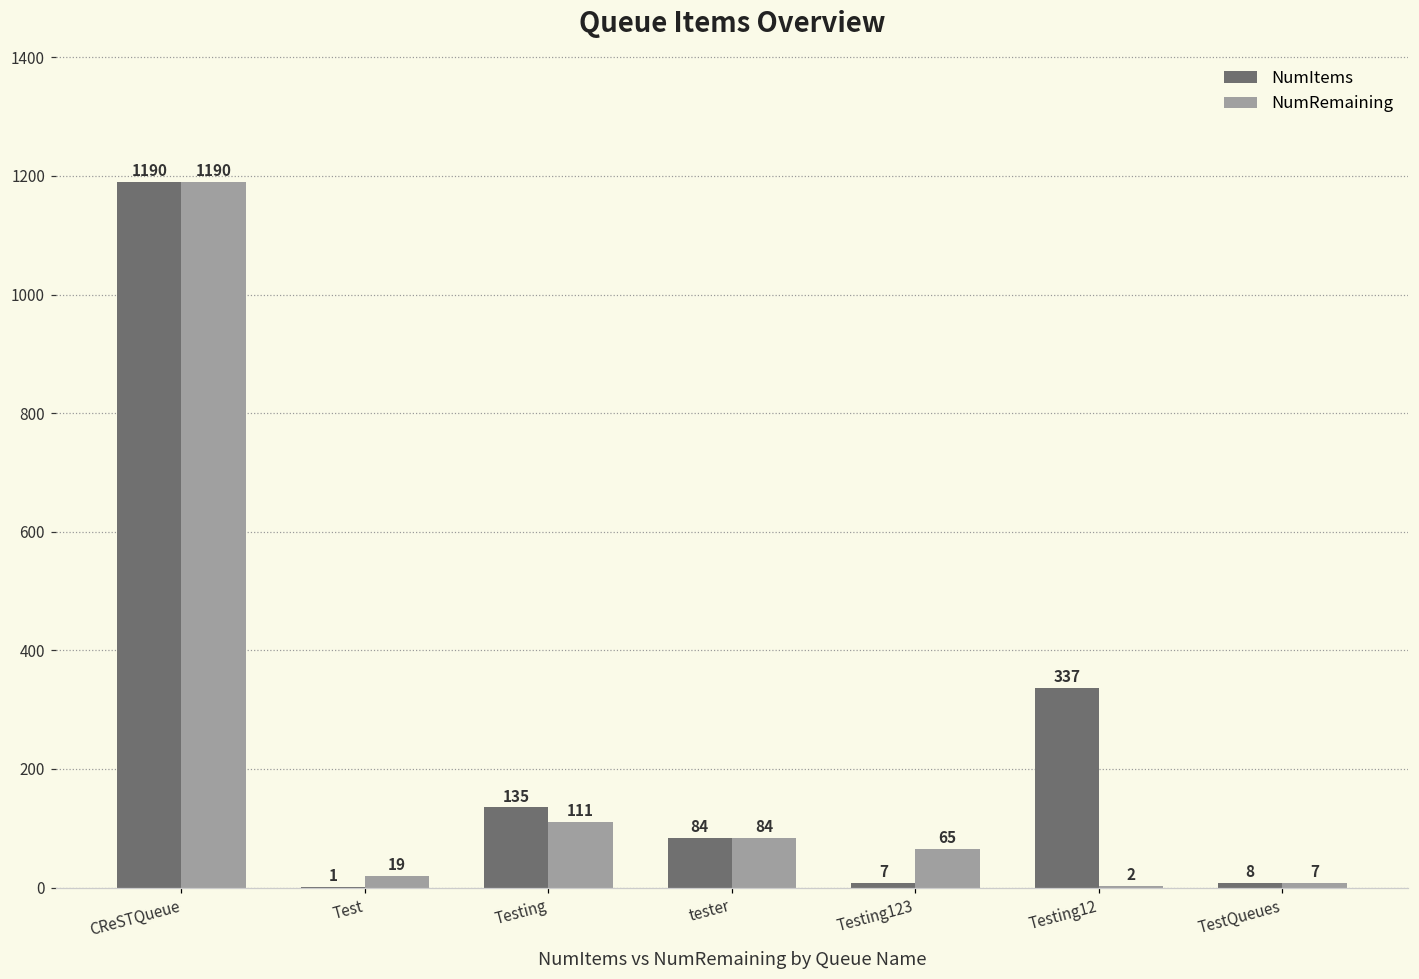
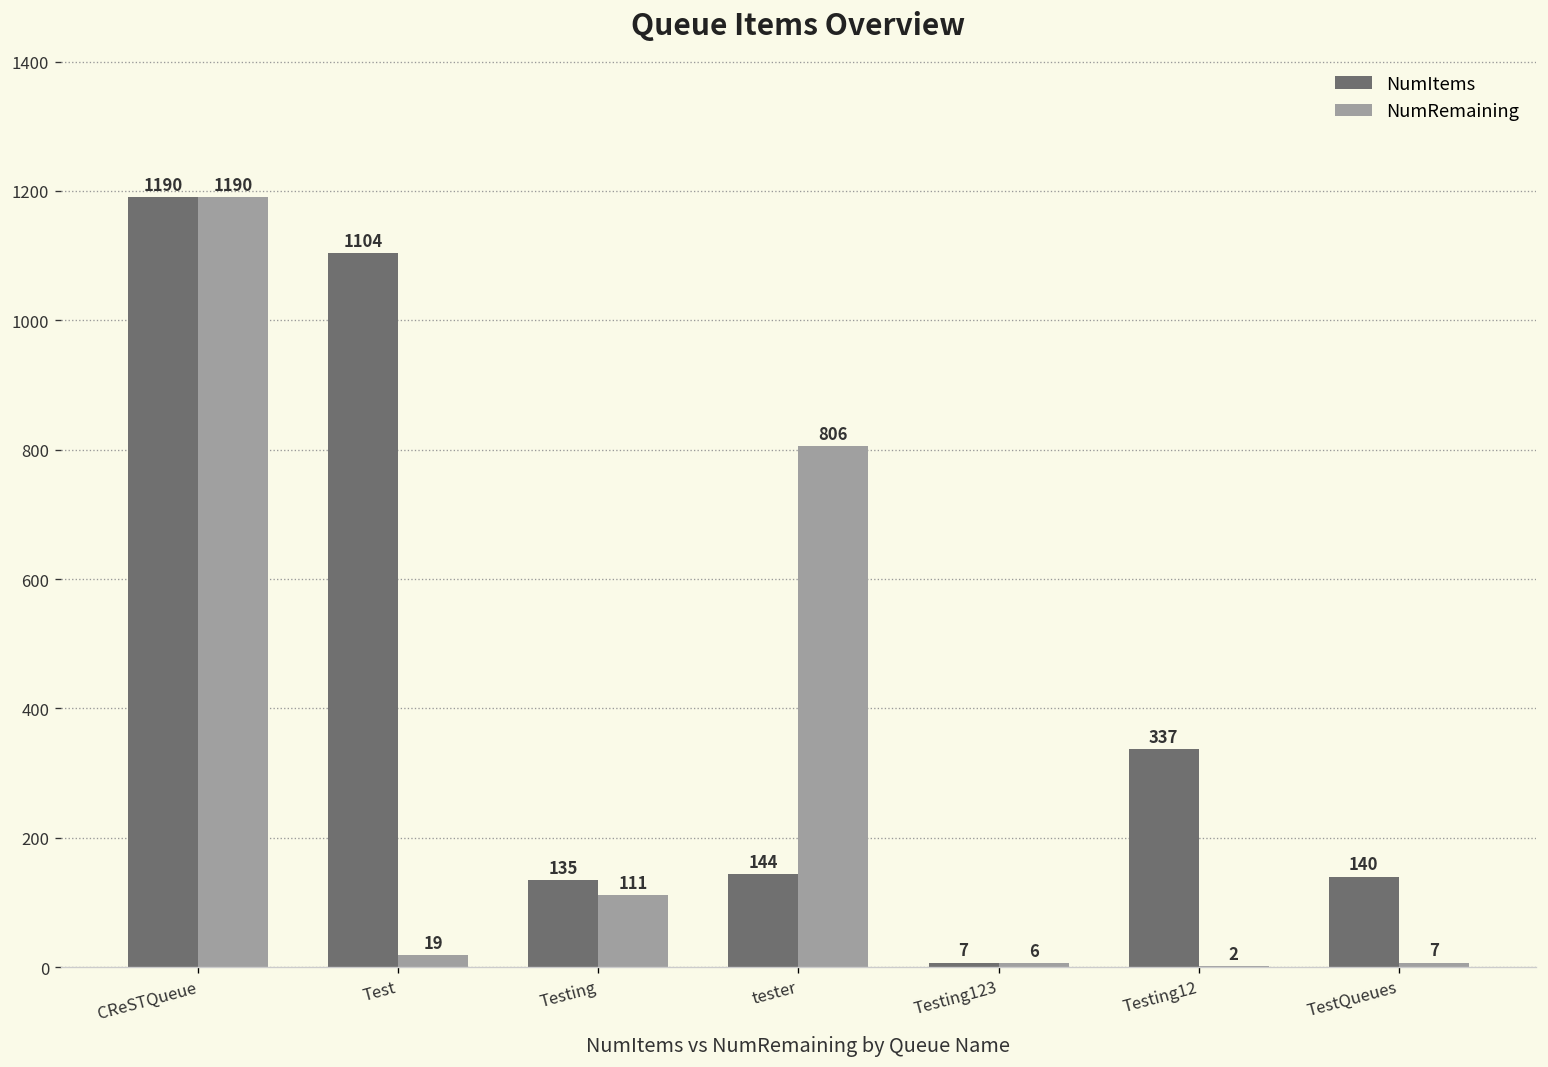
  {
    "NumItems": {
      "CReSTQueue": 1190,
-     "Test": 1,
+     "Test": 1104,
      "Testing": 135,
-     "tester": 84,
+     "tester": 144,
      "Testing123": 7,
      "Testing12": 337,
-     "TestQueues": 8
+     "TestQueues": 140
    },
    "NumRemaining": {
      "CReSTQueue": 1190,
      "Test": 19,
      "Testing": 111,
-     "tester": 84,
-     "Testing123": 65,
+     "tester": 806,
+     "Testing123": 6,
      "Testing12": 2,
      "TestQueues": 7
    }
  }
